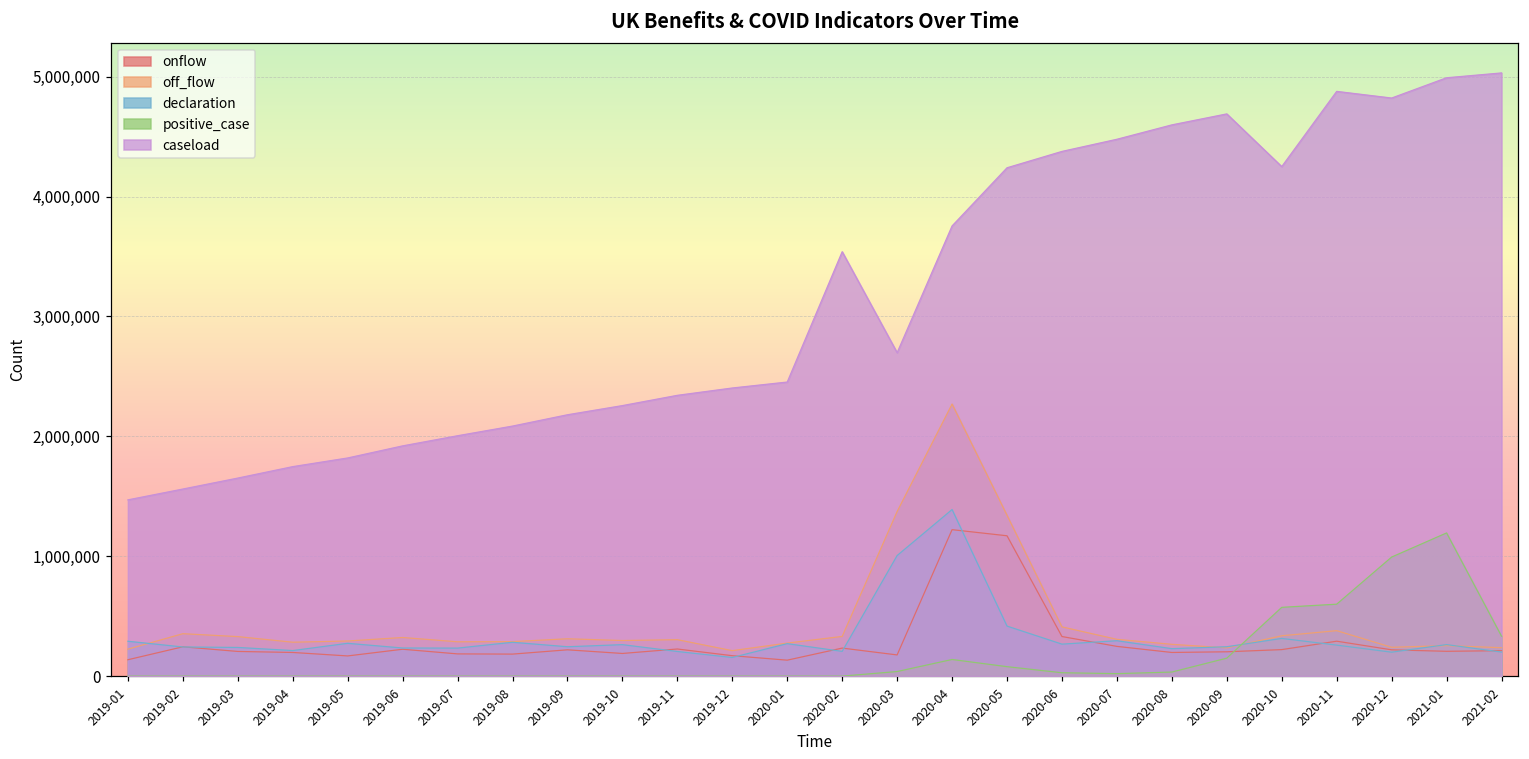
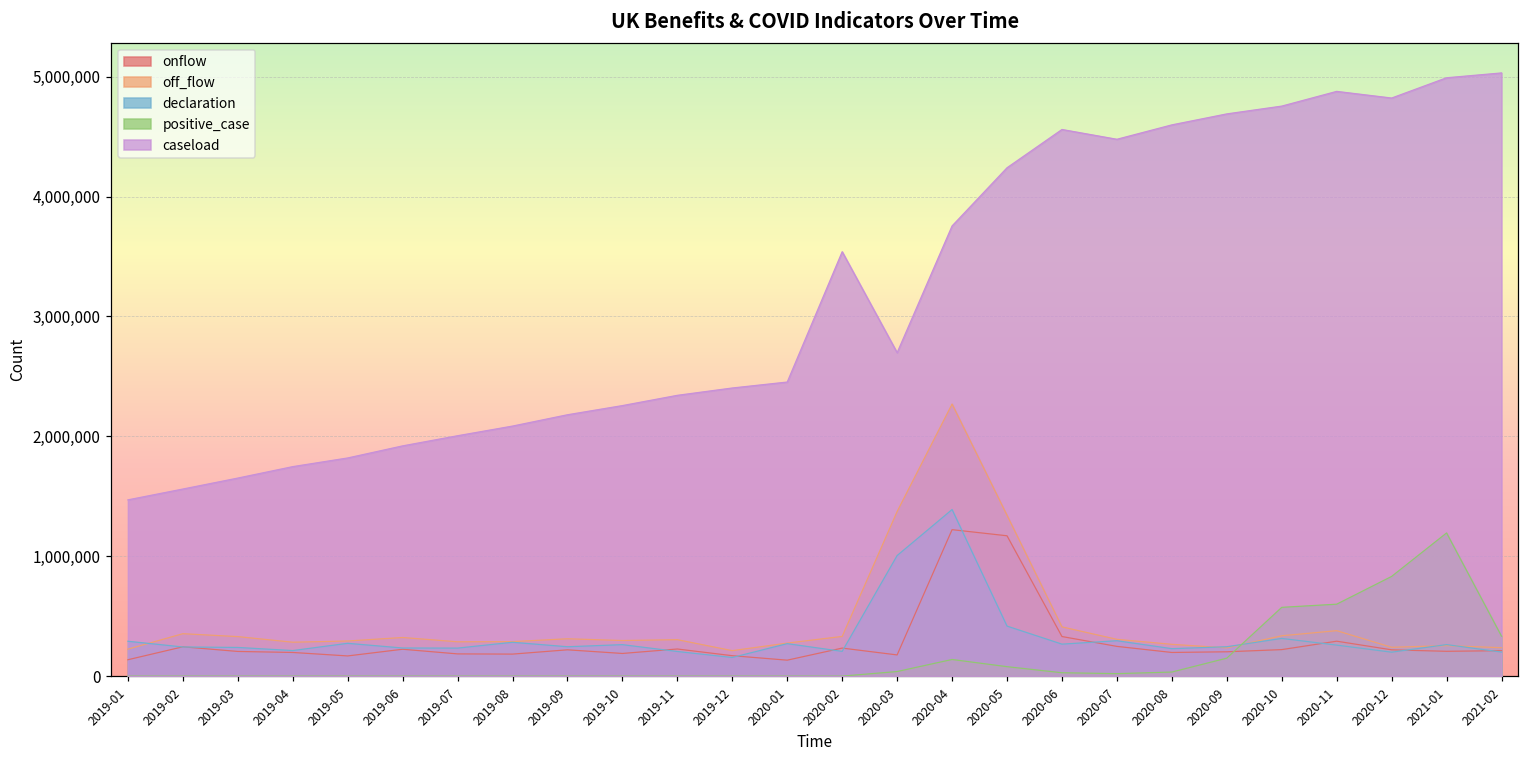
  {
    "declaration": {
      "2019-01": "290,000",
      "2019-03": "240,000",
      "2019-07": "230,000",
      "2019-09": "250,000",
      "2019-10": "260,000",
      "2020-02": "210,000",
      "2020-03": "1,010,000",
      "2020-04": "1,390,000",
      "2020-05": "420,000",
      "2020-06": "270,000",
      "2020-08": "230,000",
      "2020-11": "260,000"
    },
    "positive_case": {
      "2019-01": "0",
      "2019-02": "0",
      "2019-03": "0",
      "2019-04": "0",
      "2019-05": "0",
      "2019-06": "0",
      "2019-07": "0",
      "2019-08": "0",
      "2019-09": "0",
      "2019-10": "0",
      "2019-11": "0",
      "2019-12": "0",
      "2020-01": "0",
      "2020-02": "0",
      "2020-03": "40,000",
      "2020-04": "140,000",
      "2020-05": "80,000",
      "2020-06": "30,000",
      "2020-07": "20,000",
      "2020-08": "30,000",
      "2020-09": "150,000",
      "2020-10": "570,000",
      "2020-11": "600,000",
-     "2020-12": "990,000",
+     "2020-12": "830,000",
      "2021-01": "1,190,000",
      "2021-02": "330,000"
    },
    "caseload": {
      "2019-01": "1,470,000",
      "2019-02": "1,560,000",
      "2019-03": "1,650,000",
      "2019-04": "1,750,000",
      "2019-05": "1,820,000",
      "2019-06": "1,920,000",
      "2019-07": "2,010,000",
      "2019-08": "2,090,000",
      "2019-09": "2,180,000",
      "2019-10": "2,260,000",
      "2019-11": "2,340,000",
      "2019-12": "2,400,000",
      "2020-01": "2,450,000",
      "2020-02": "3,540,000",
      "2020-03": "2,700,000",
      "2020-04": "3,760,000",
      "2020-05": "4,240,000",
-     "2020-06": "4,380,000",
+     "2020-06": "4,560,000",
      "2020-07": "4,480,000",
      "2020-08": "4,600,000",
      "2020-09": "4,690,000",
-     "2020-10": "4,250,000",
+     "2020-10": "4,750,000",
      "2020-11": "4,880,000",
      "2020-12": "4,820,000",
      "2021-01": "4,990,000",
      "2021-02": "5,030,000"
    }
  }
